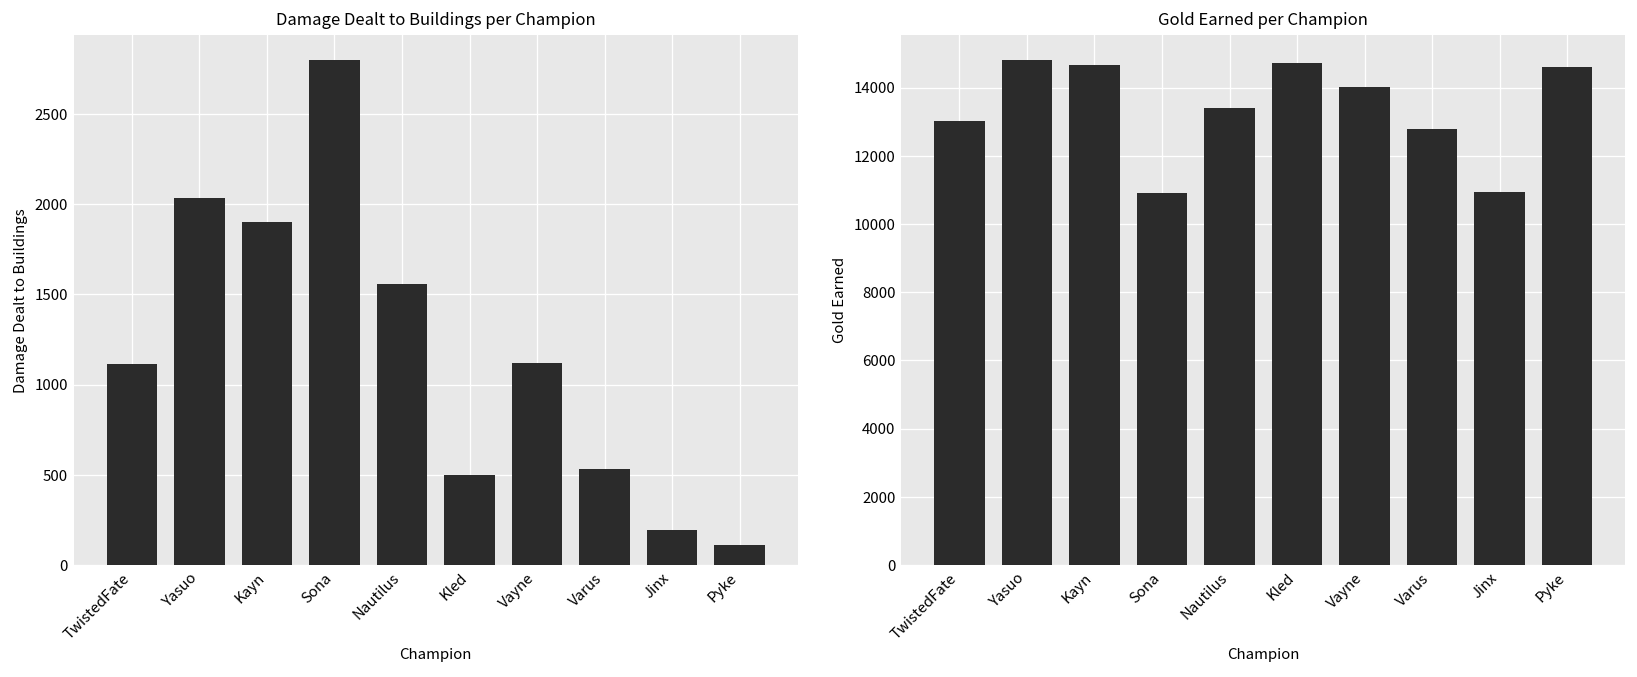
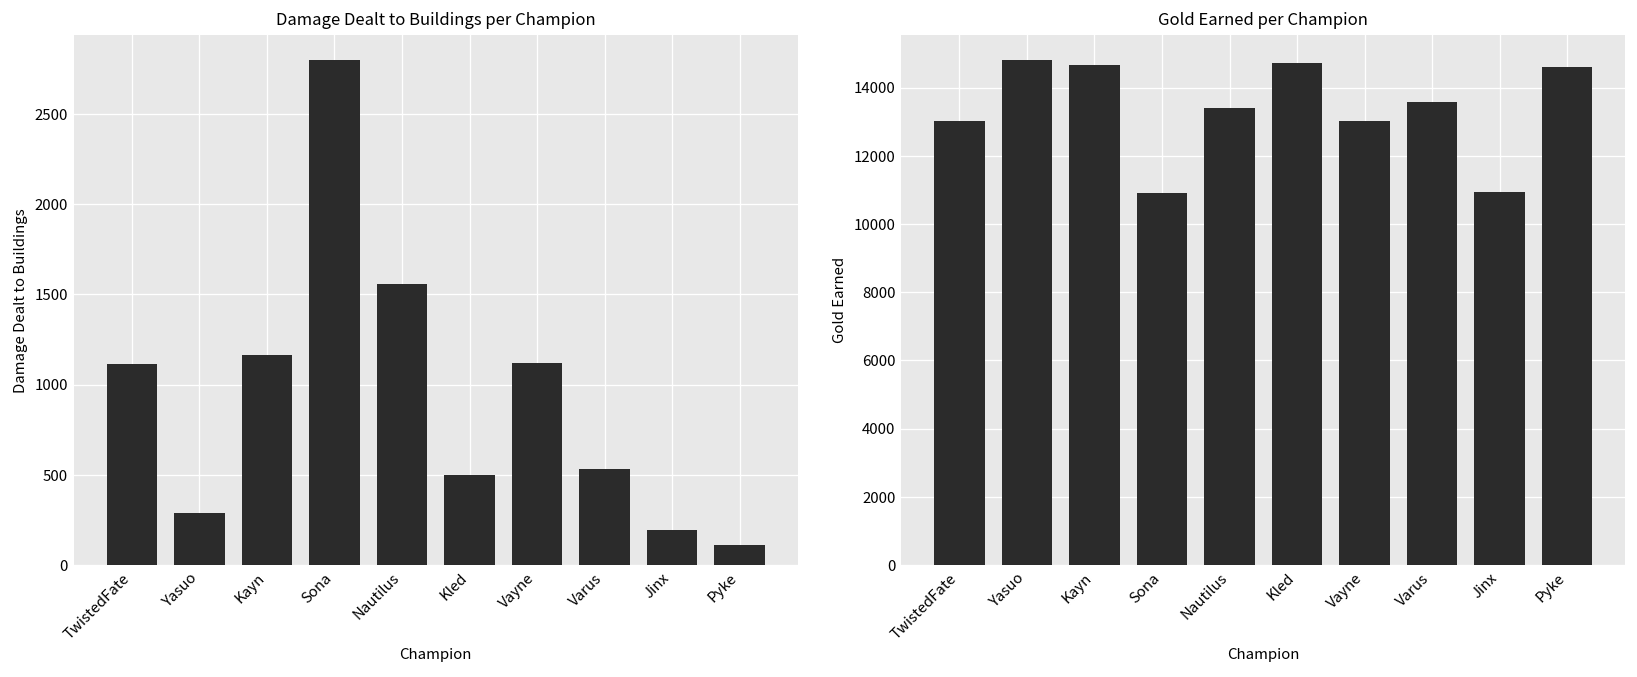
  {
    "Damage Dealt to Buildings per Champion": {
      "TwistedFate": 1110,
-     "Yasuo": 2030,
-     "Kayn": 1900,
+     "Yasuo": 290,
+     "Kayn": 1170,
      "Sona": 2800,
      "Nautilus": 1560,
      "Kled": 500,
      "Vayne": 1120,
      "Varus": 530,
      "Jinx": 190,
      "Pyke": 110
    },
    "Gold Earned per Champion": {
      "TwistedFate": 13000,
      "Yasuo": 14800,
      "Kayn": 14700,
      "Sona": 10900,
      "Nautilus": 13400,
      "Kled": 14700,
-     "Vayne": 14000,
-     "Varus": 12800,
+     "Vayne": 13000,
+     "Varus": 13600,
      "Jinx": 10900,
      "Pyke": 14600
    }
  }
